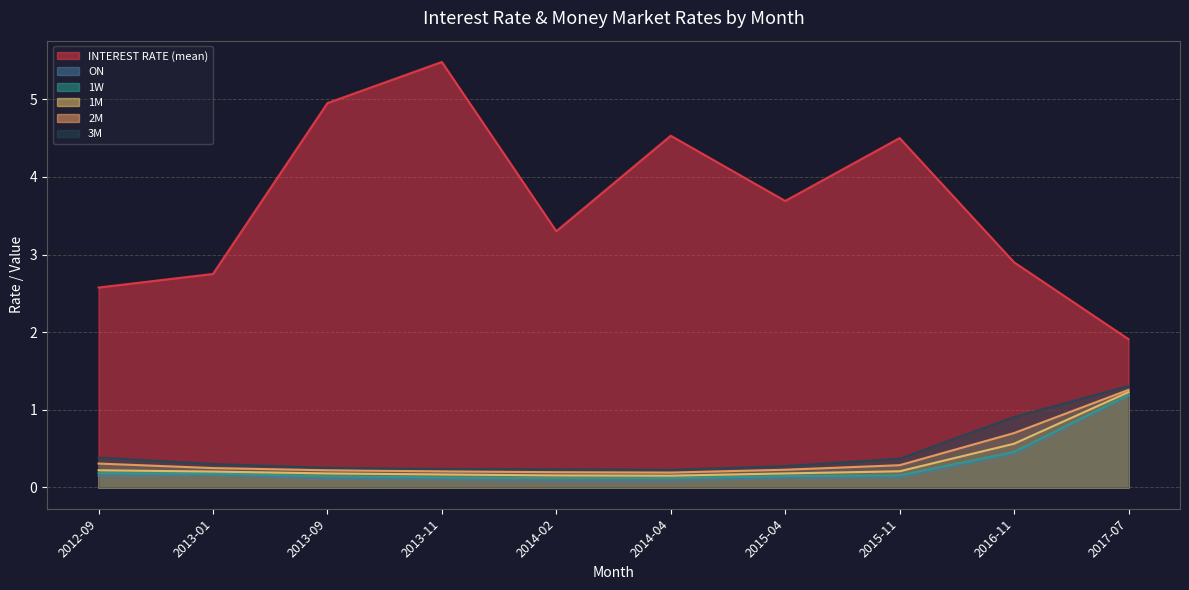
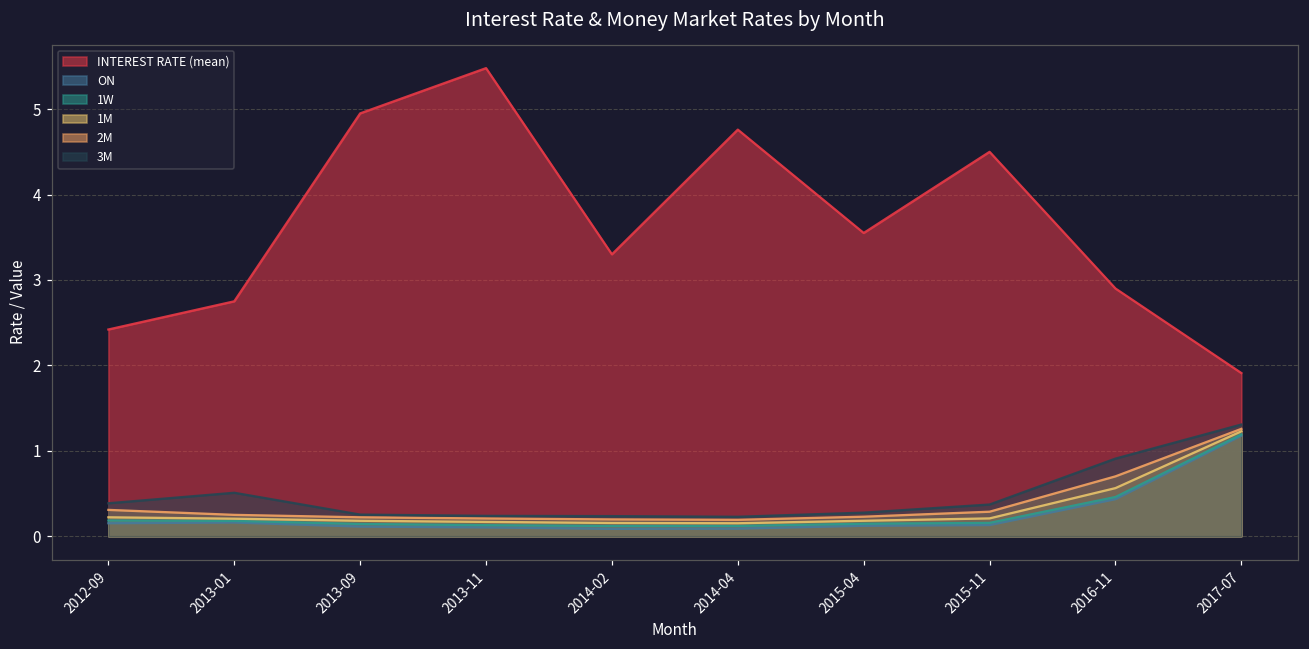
  {
    "INTEREST RATE (mean)": {
-     "2012-09": 2.6,
+     "2012-09": 2.4,
      "2013-01": 2.8,
      "2013-09": 5.0,
      "2013-11": 5.5,
      "2014-02": 3.3,
-     "2014-04": 4.5,
-     "2015-04": 3.7,
+     "2014-04": 4.8,
+     "2015-04": 3.6,
      "2015-11": 4.5,
      "2016-11": 2.9,
      "2017-07": 1.9
    },
    "3M": {
      "2012-09": 0.4,
-     "2013-01": 0.3,
+     "2013-01": 0.5,
      "2014-02": 0.2,
      "2014-04": 0.2,
      "2015-04": 0.3,
      "2015-11": 0.4,
      "2016-11": 0.9,
      "2017-07": 1.3
    }
  }
